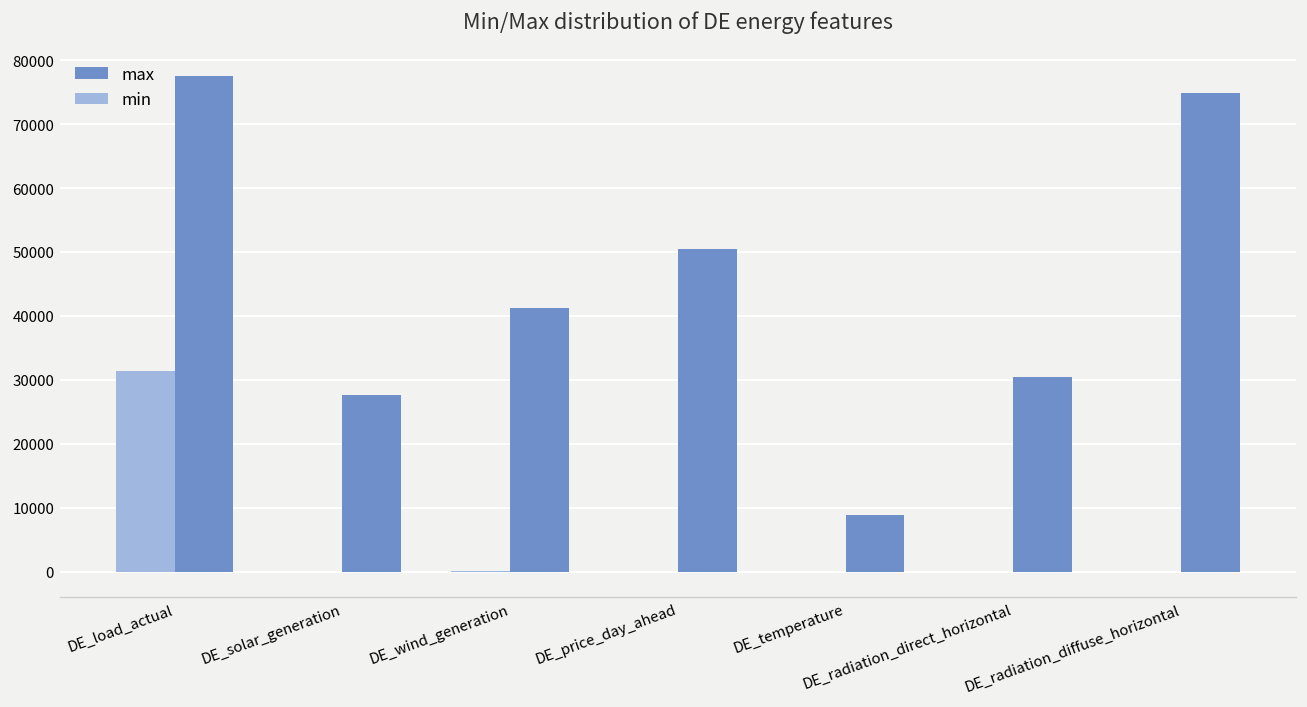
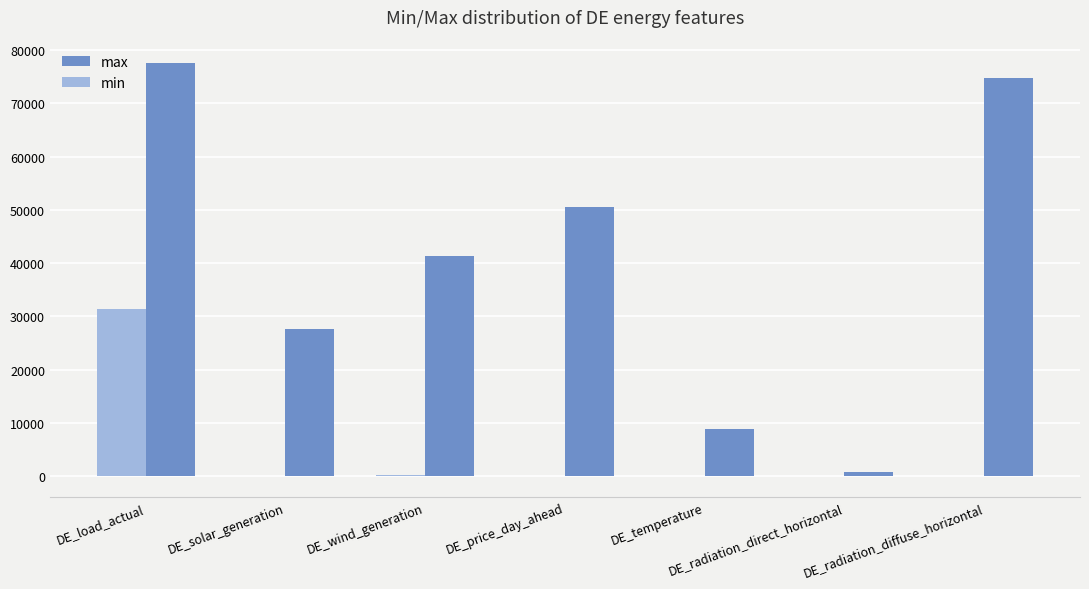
  {
    "max": {
      "DE_load_actual": 78000,
      "DE_solar_generation": 28000,
      "DE_wind_generation": 41000,
      "DE_price_day_ahead": 51000,
      "DE_temperature": 9000,
-     "DE_radiation_direct_horizontal": 31000,
+     "DE_radiation_direct_horizontal": 1000,
      "DE_radiation_diffuse_horizontal": 75000
    },
    "min": {
      "DE_load_actual": 31000,
      "DE_solar_generation": 0,
      "DE_radiation_direct_horizontal": 0,
      "DE_radiation_diffuse_horizontal": 0
    }
  }
